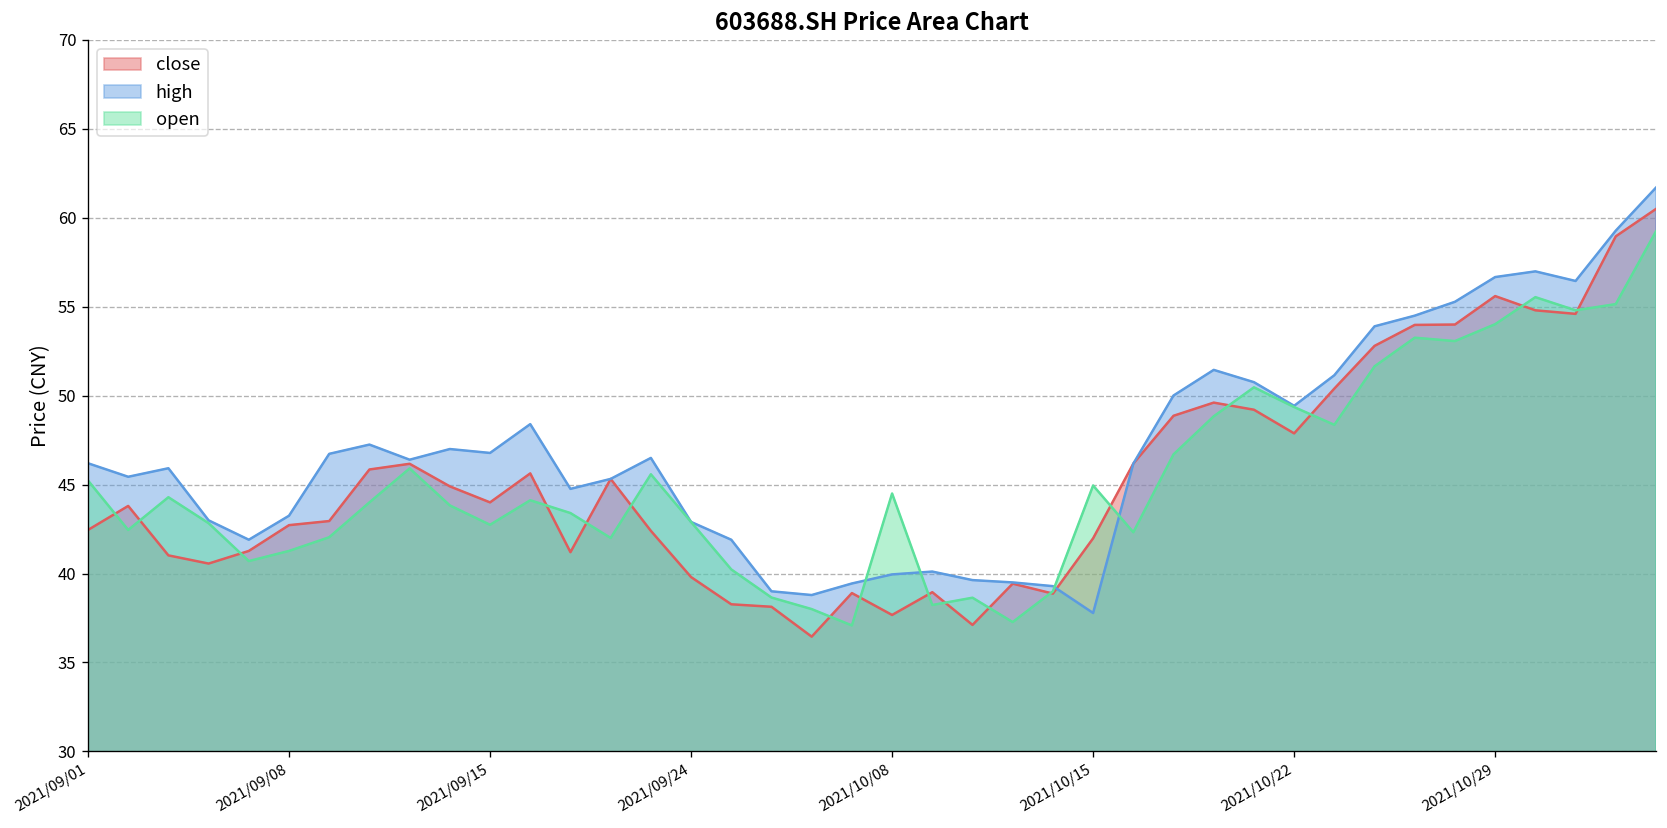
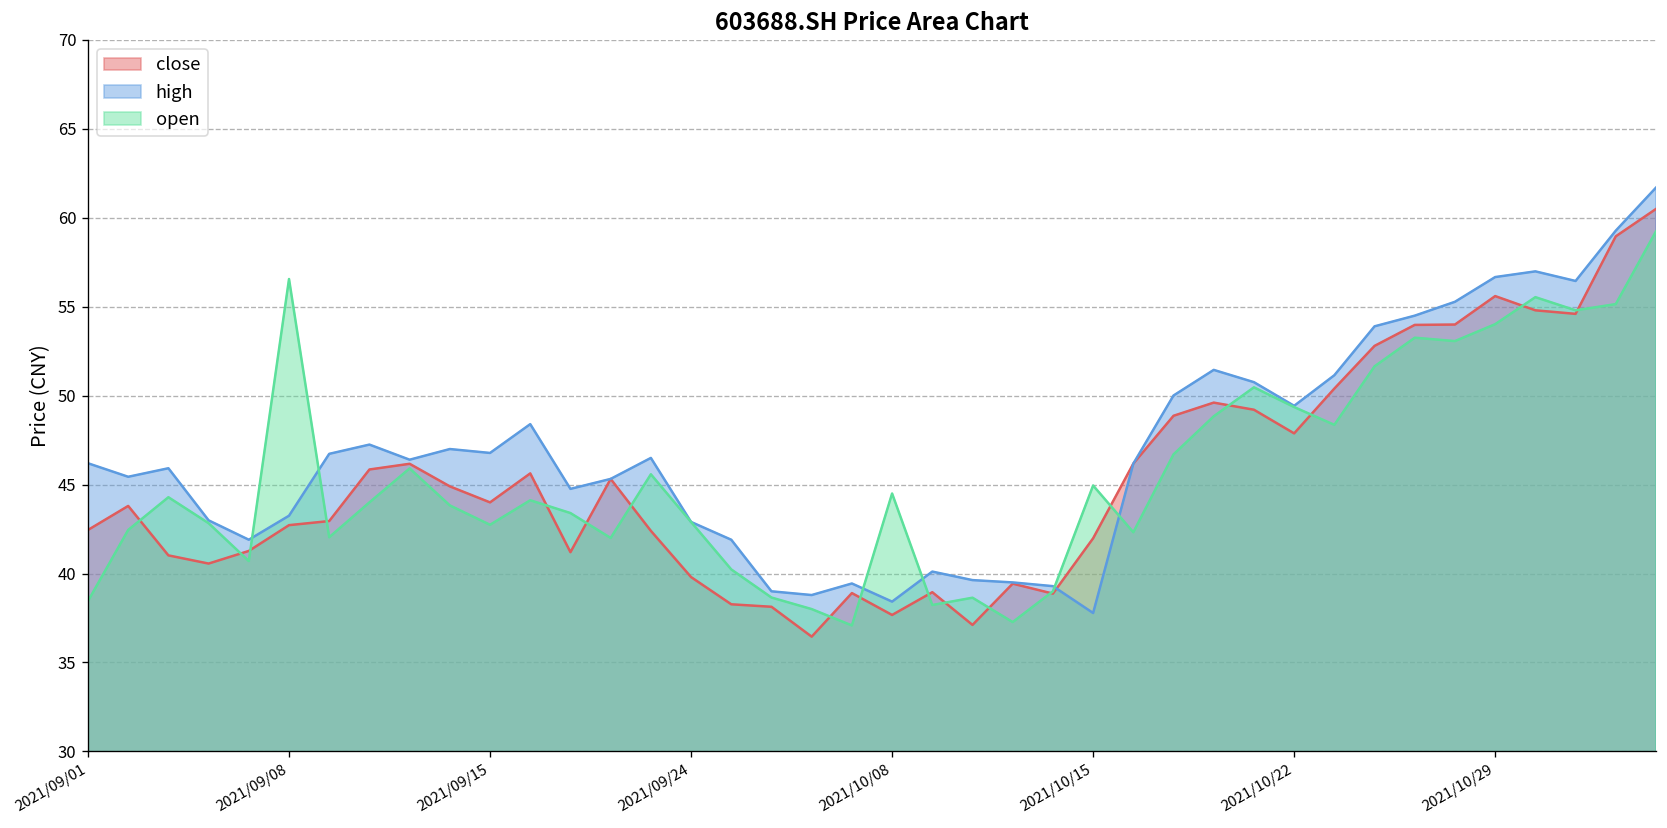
  {
    "close": {
      "2021/09/01": 42.5,
      "2021/09/08": 42.7,
      "2021/09/15": 44.0,
      "2021/09/24": 39.8,
      "2021/10/08": 37.7,
      "2021/10/15": 42.0,
      "2021/10/22": 47.9,
      "2021/10/29": 55.6
    },
    "high": {
      "2021/09/01": 46.2,
      "2021/09/08": 43.3,
      "2021/09/15": 46.8,
-     "2021/10/08": 40.0,
+     "2021/10/08": 38.4,
      "2021/10/15": 37.8,
      "2021/10/29": 56.7
    },
    "open": {
-     "2021/09/01": 45.2,
-     "2021/09/08": 41.3,
+     "2021/09/01": 38.5,
+     "2021/09/08": 56.6,
      "2021/09/15": 42.7,
      "2021/10/08": 44.5,
      "2021/10/15": 45.0,
      "2021/10/29": 54.0
    }
  }
